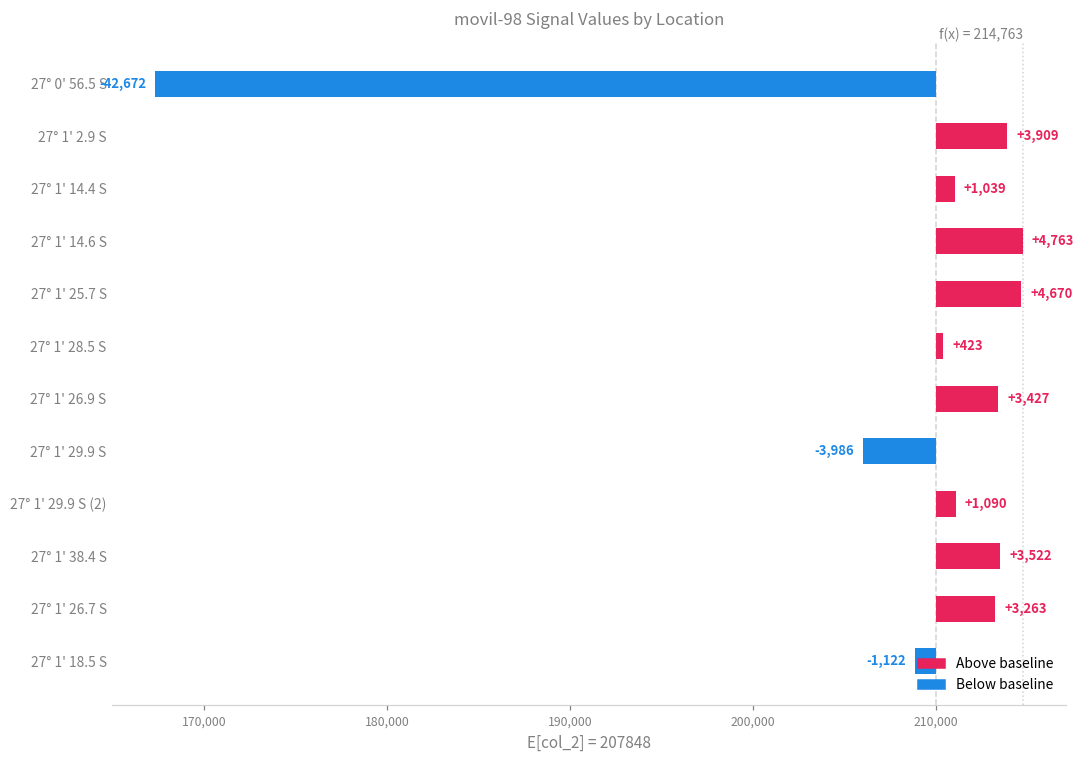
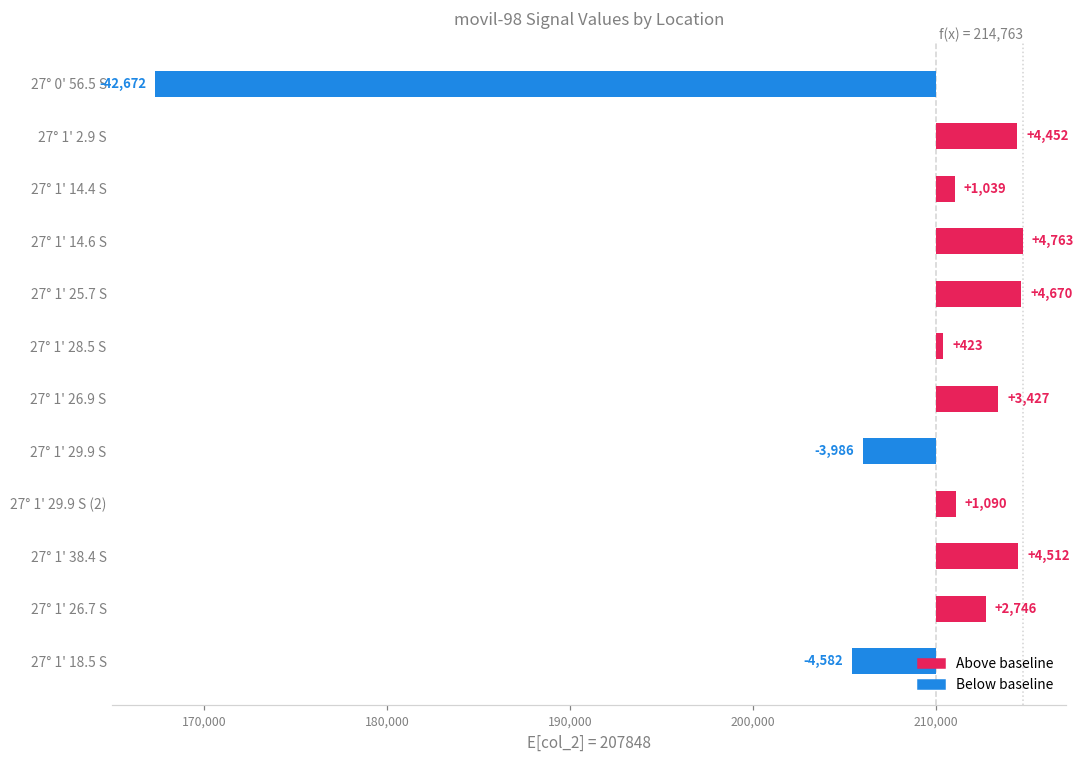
  {
    "27° 0' 56.5 S": "-42,672",
-   "27° 1' 2.9 S": "+3,909",
+   "27° 1' 2.9 S": "+4,452",
    "27° 1' 14.4 S": "+1,039",
    "27° 1' 14.6 S": "+4,763",
    "27° 1' 25.7 S": "+4,670",
    "27° 1' 28.5 S": "+423",
    "27° 1' 26.9 S": "+3,427",
    "27° 1' 29.9 S": "-3,986",
    "27° 1' 29.9 S (2)": "+1,090",
-   "27° 1' 38.4 S": "+3,522",
-   "27° 1' 26.7 S": "+3,263",
-   "27° 1' 18.5 S": "-1,122"
+   "27° 1' 38.4 S": "+4,512",
+   "27° 1' 26.7 S": "+2,746",
+   "27° 1' 18.5 S": "-4,582"
  }
